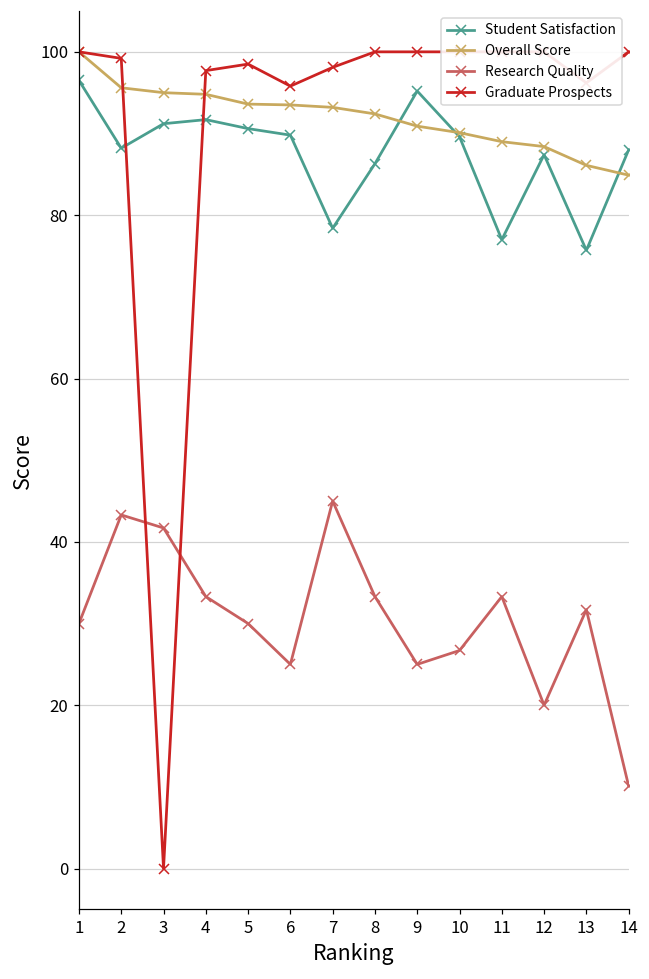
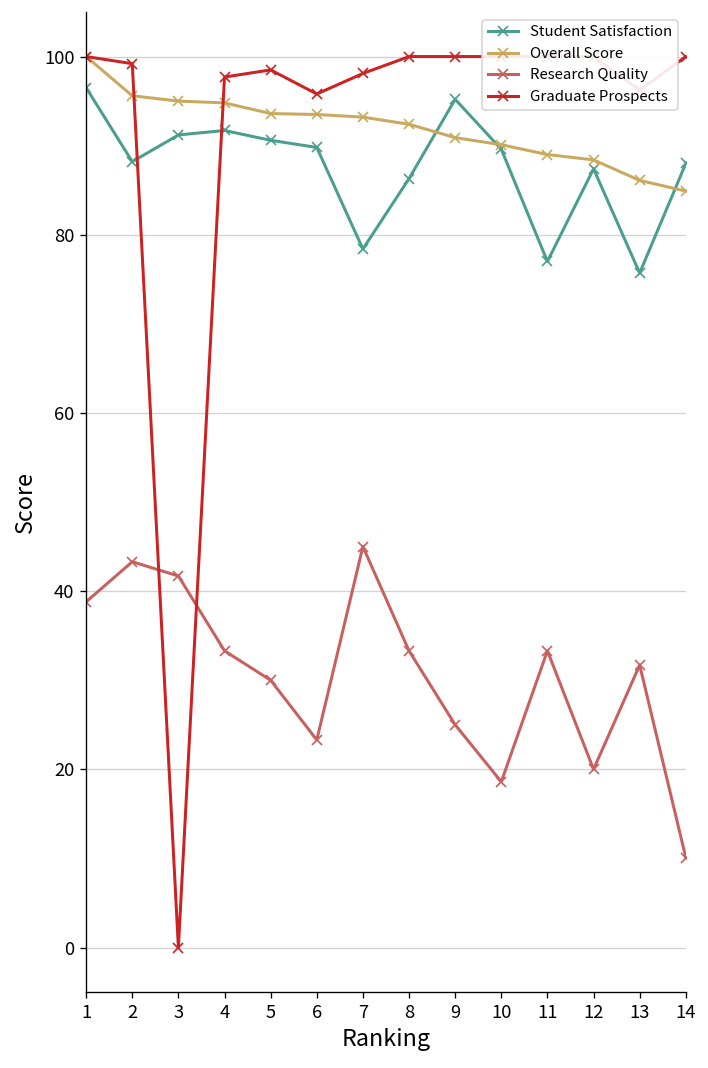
  {
    "Student Satisfaction": {
      "1": 97,
      "2": 88,
      "3": 91,
      "4": 92,
      "5": 91,
      "6": 90,
      "7": 78,
      "8": 86,
      "9": 95,
      "10": 90,
      "11": 77,
      "12": 87,
      "13": 76,
      "14": 88
    },
    "Overall Score": {
      "2": 96,
      "3": 95,
      "4": 95,
      "5": 94,
      "6": 94,
      "7": 93,
      "8": 92,
      "9": 91,
      "10": 90,
      "11": 89,
      "12": 88,
      "13": 86,
      "14": 85
    },
    "Research Quality": {
-     "1": 30,
+     "1": 39,
      "2": 43,
      "3": 42,
      "4": 33,
      "5": 30,
-     "6": 25,
+     "6": 23,
      "7": 45,
      "8": 33,
      "9": 25,
-     "10": 27,
+     "10": 19,
      "11": 33,
      "12": 20,
      "13": 32,
      "14": 10
    },
    "Graduate Prospects": {
      "2": 99,
      "3": 0,
      "4": 98,
      "5": 99,
      "6": 96,
      "7": 98,
      "8": 100,
      "9": 100,
      "14": 100
    }
  }
